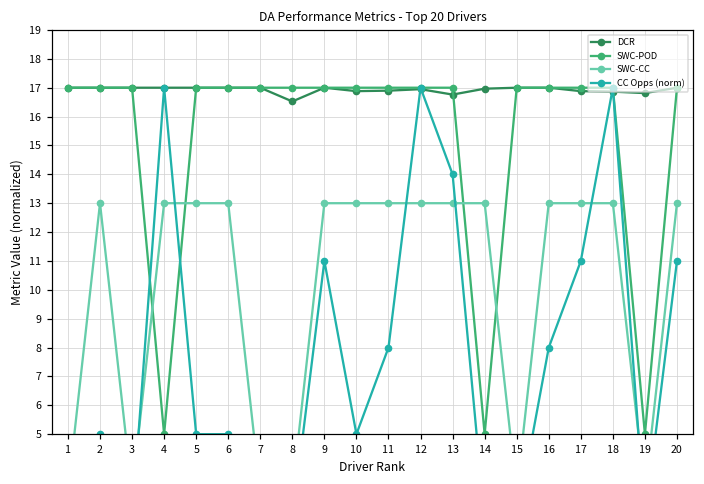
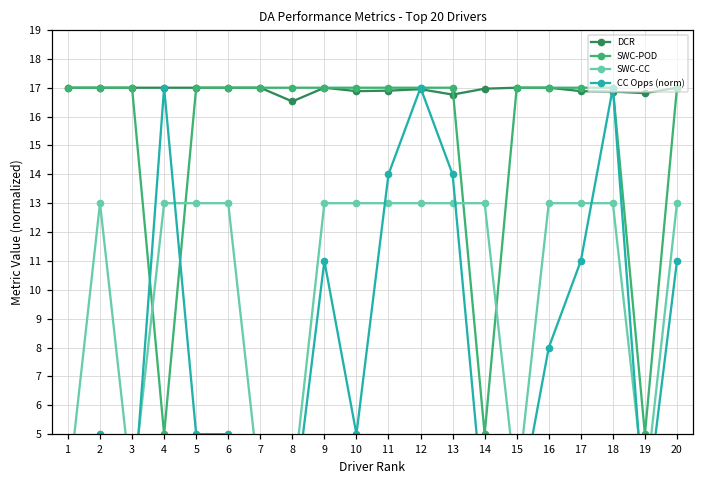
  {
    "SWC-CC": {
      "2": 13.0,
      "4": 13.0,
      "5": 13.0,
      "6": 13.0,
      "9": 13.0,
      "10": 13.0,
      "11": 13.0,
      "12": 13.0,
      "13": 13.0,
      "14": 13.0,
      "16": 13.0,
      "17": 13.0,
      "18": 13.0,
      "20": 13.0
    },
    "CC Opps (norm)": {
      "2": 5.0,
      "5": 5.0,
      "6": 5.0,
      "9": 11.0,
      "10": 5.0,
-     "11": 8.0,
+     "11": 14.0,
      "13": 14.0,
      "16": 8.0,
      "17": 11.0,
      "20": 11.0
    }
  }
